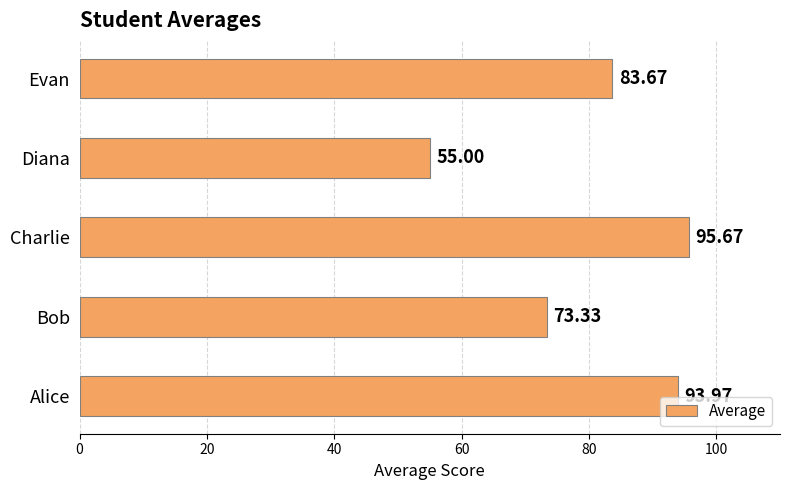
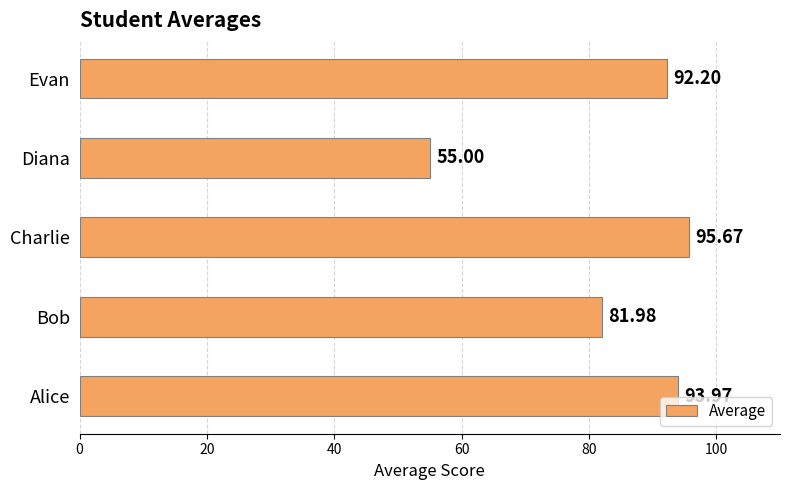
  {
-   "Evan": 83.67,
+   "Evan": 92.20,
    "Diana": 55.00,
    "Charlie": 95.67,
-   "Bob": 73.33
+   "Bob": 81.98
  }
